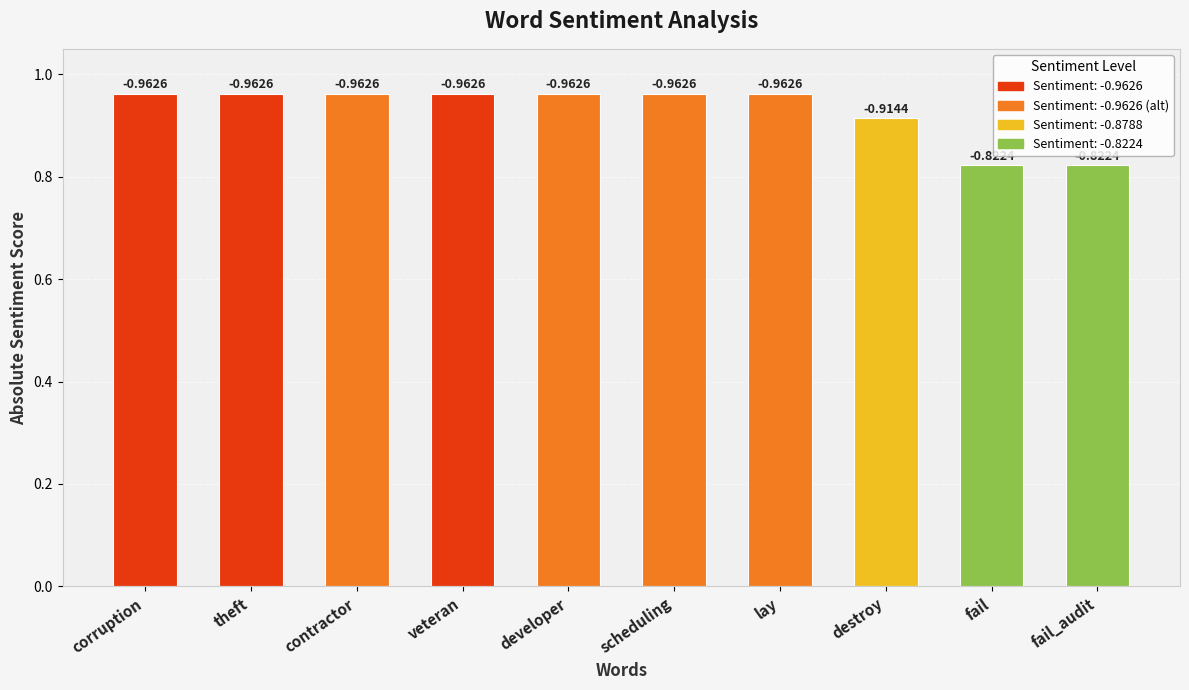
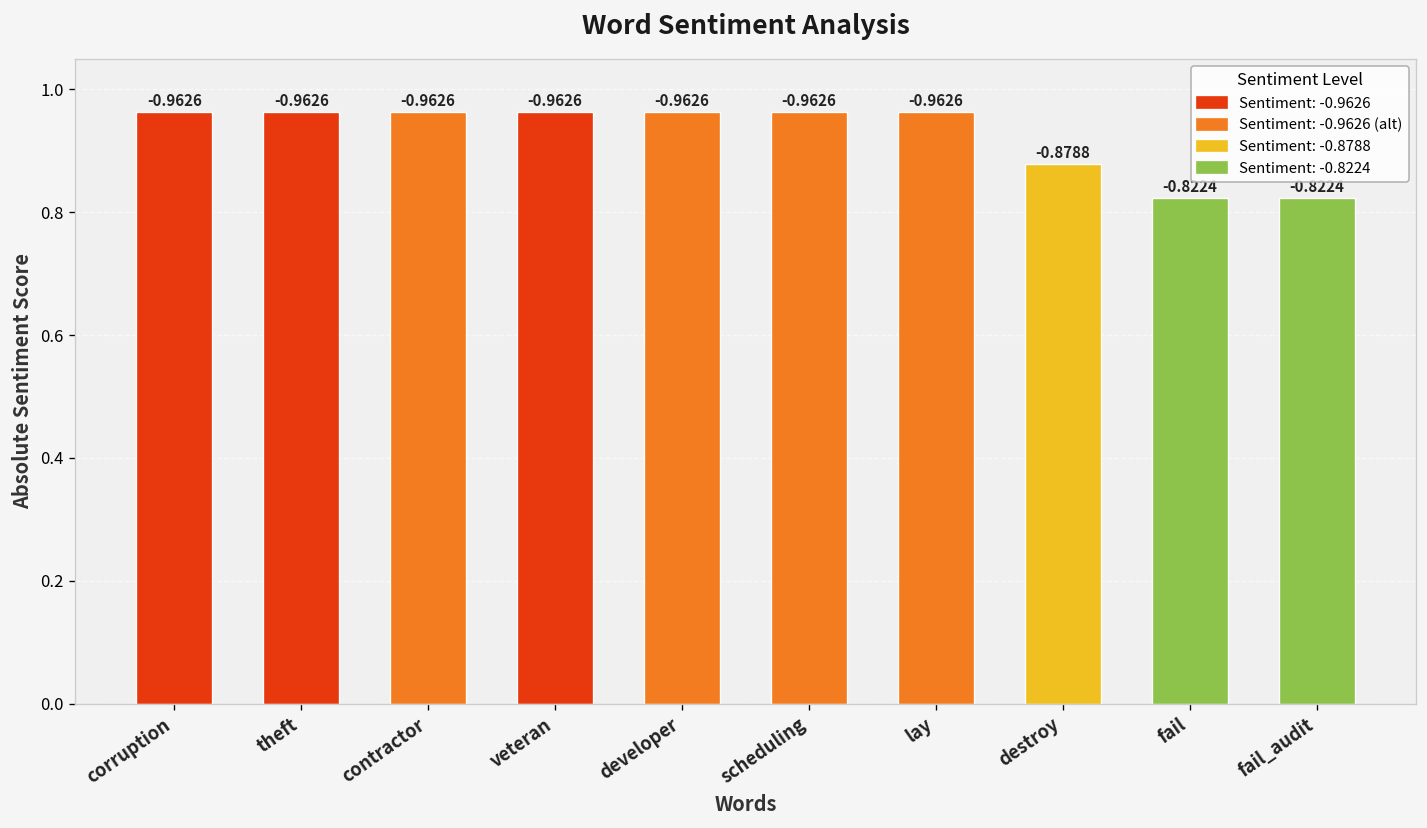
  {
-   "destroy": -0.9144
+   "destroy": -0.8788
  }
